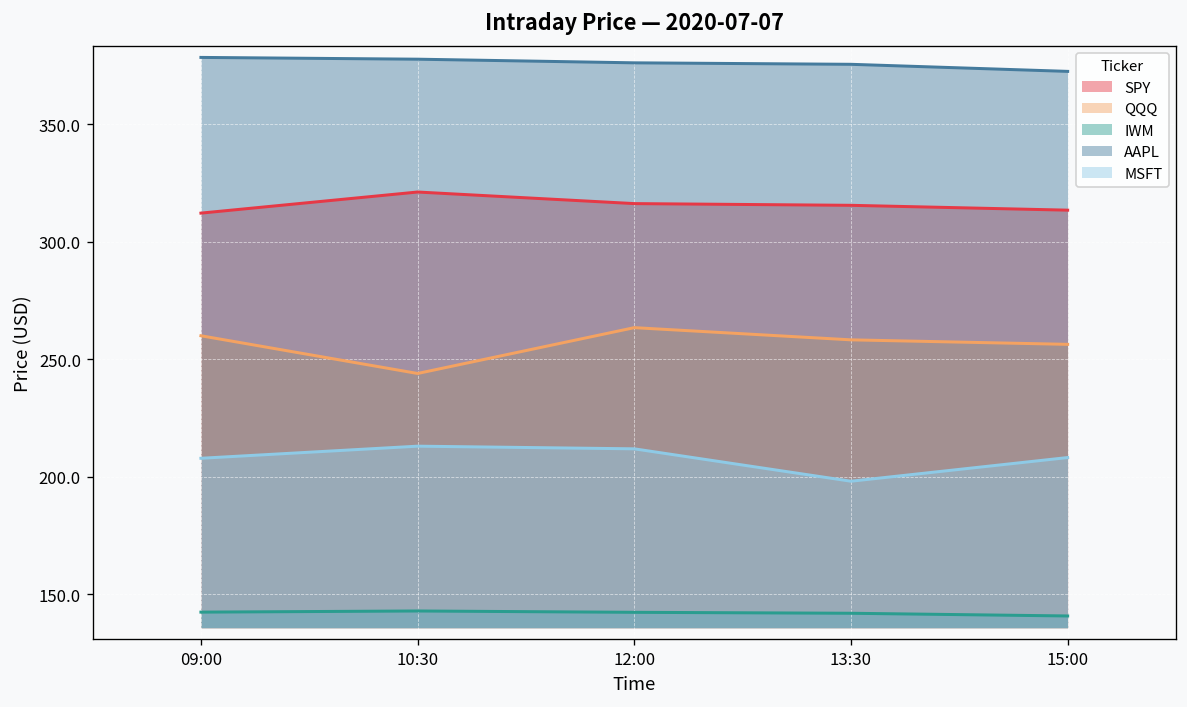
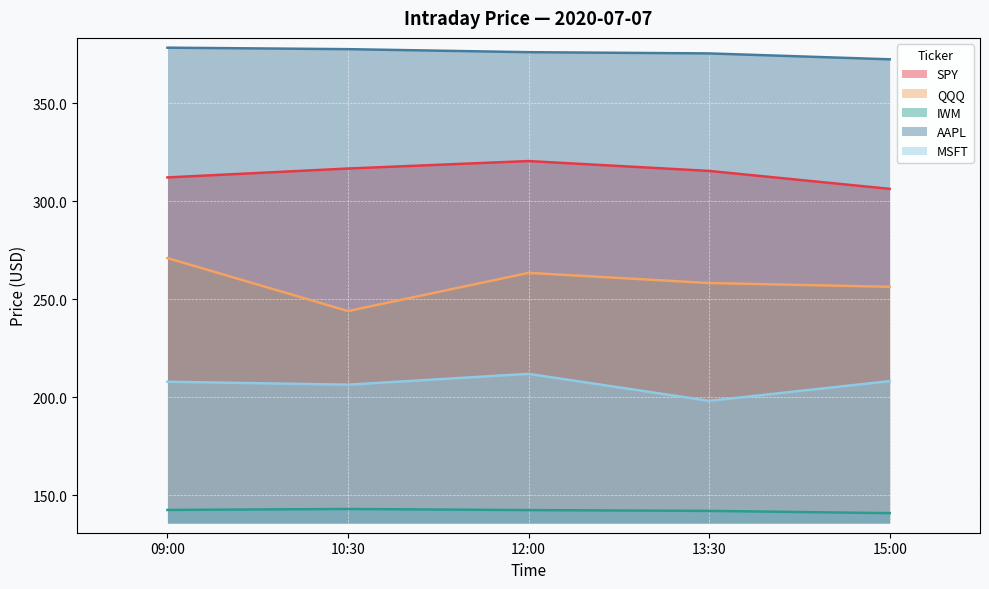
  {
    "SPY": {
      "09:00": 312,
-     "10:30": 321,
-     "12:00": 316,
+     "10:30": 317,
+     "12:00": 321,
      "13:30": 316,
-     "15:00": 313
+     "15:00": 306
    },
    "QQQ": {
-     "09:00": 260,
+     "09:00": 271,
      "10:30": 244,
      "12:00": 263,
      "13:30": 258,
      "15:00": 256
    },
    "MSFT": {
      "09:00": 208,
-     "10:30": 213,
+     "10:30": 206,
      "12:00": 212,
      "13:30": 198,
      "15:00": 208
    }
  }
